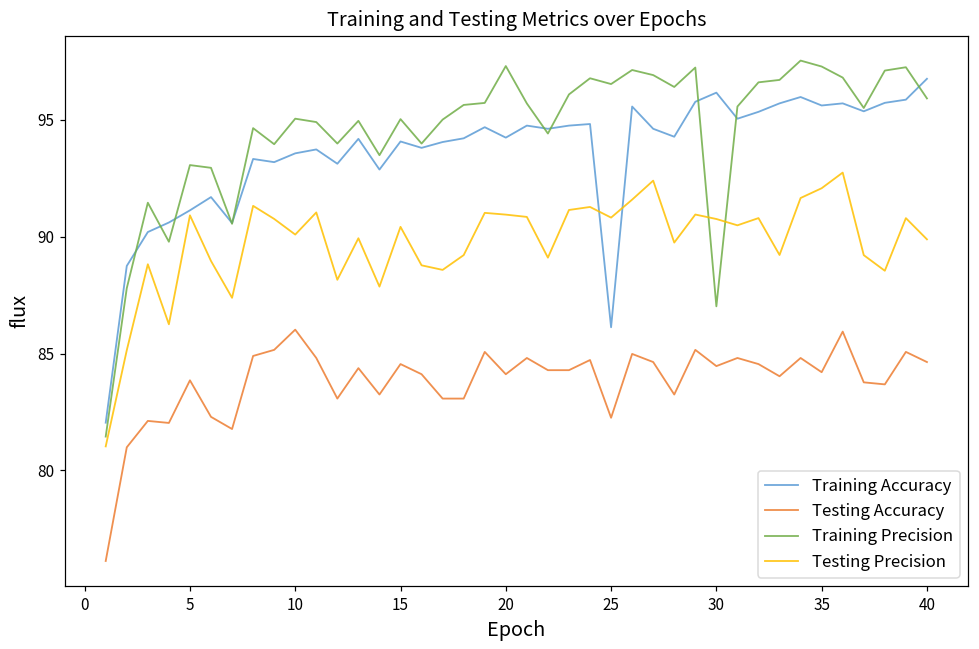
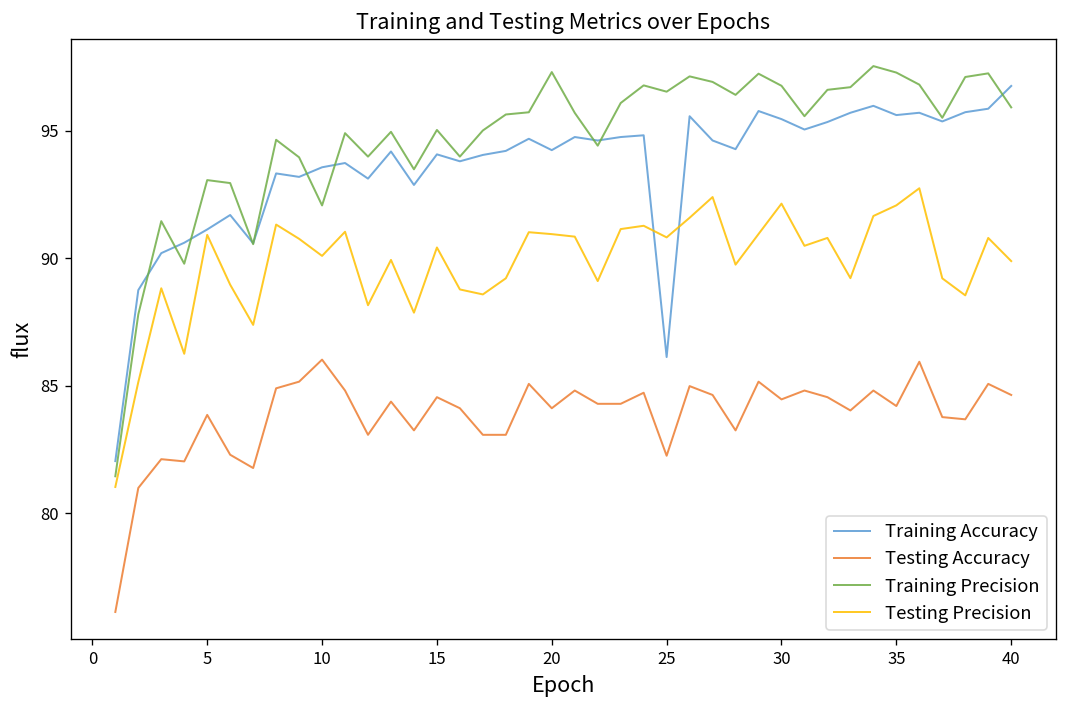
  {
    "Training Accuracy": {
      "5": 91.1,
      "10": 93.6,
      "15": 94.1,
      "20": 94.2,
      "25": 86.1,
-     "30": 96.2,
+     "30": 95.4,
      "35": 95.6,
      "40": 96.7
    },
    "Testing Accuracy": {
      "5": 83.9,
      "10": 86.0,
      "15": 84.5,
      "20": 84.1,
      "25": 82.3,
      "30": 84.5,
      "35": 84.2,
      "40": 84.6
    },
    "Training Precision": {
      "5": 93.1,
-     "10": 95.0,
+     "10": 92.1,
      "15": 95.0,
      "20": 97.3,
      "25": 96.5,
-     "30": 87.0,
+     "30": 96.8,
      "35": 97.3,
      "40": 95.9
    },
    "Testing Precision": {
      "5": 90.9,
      "10": 90.1,
      "15": 90.4,
      "20": 90.9,
      "25": 90.8,
-     "30": 90.8,
+     "30": 92.1,
      "35": 92.1,
      "40": 89.9
    }
  }
